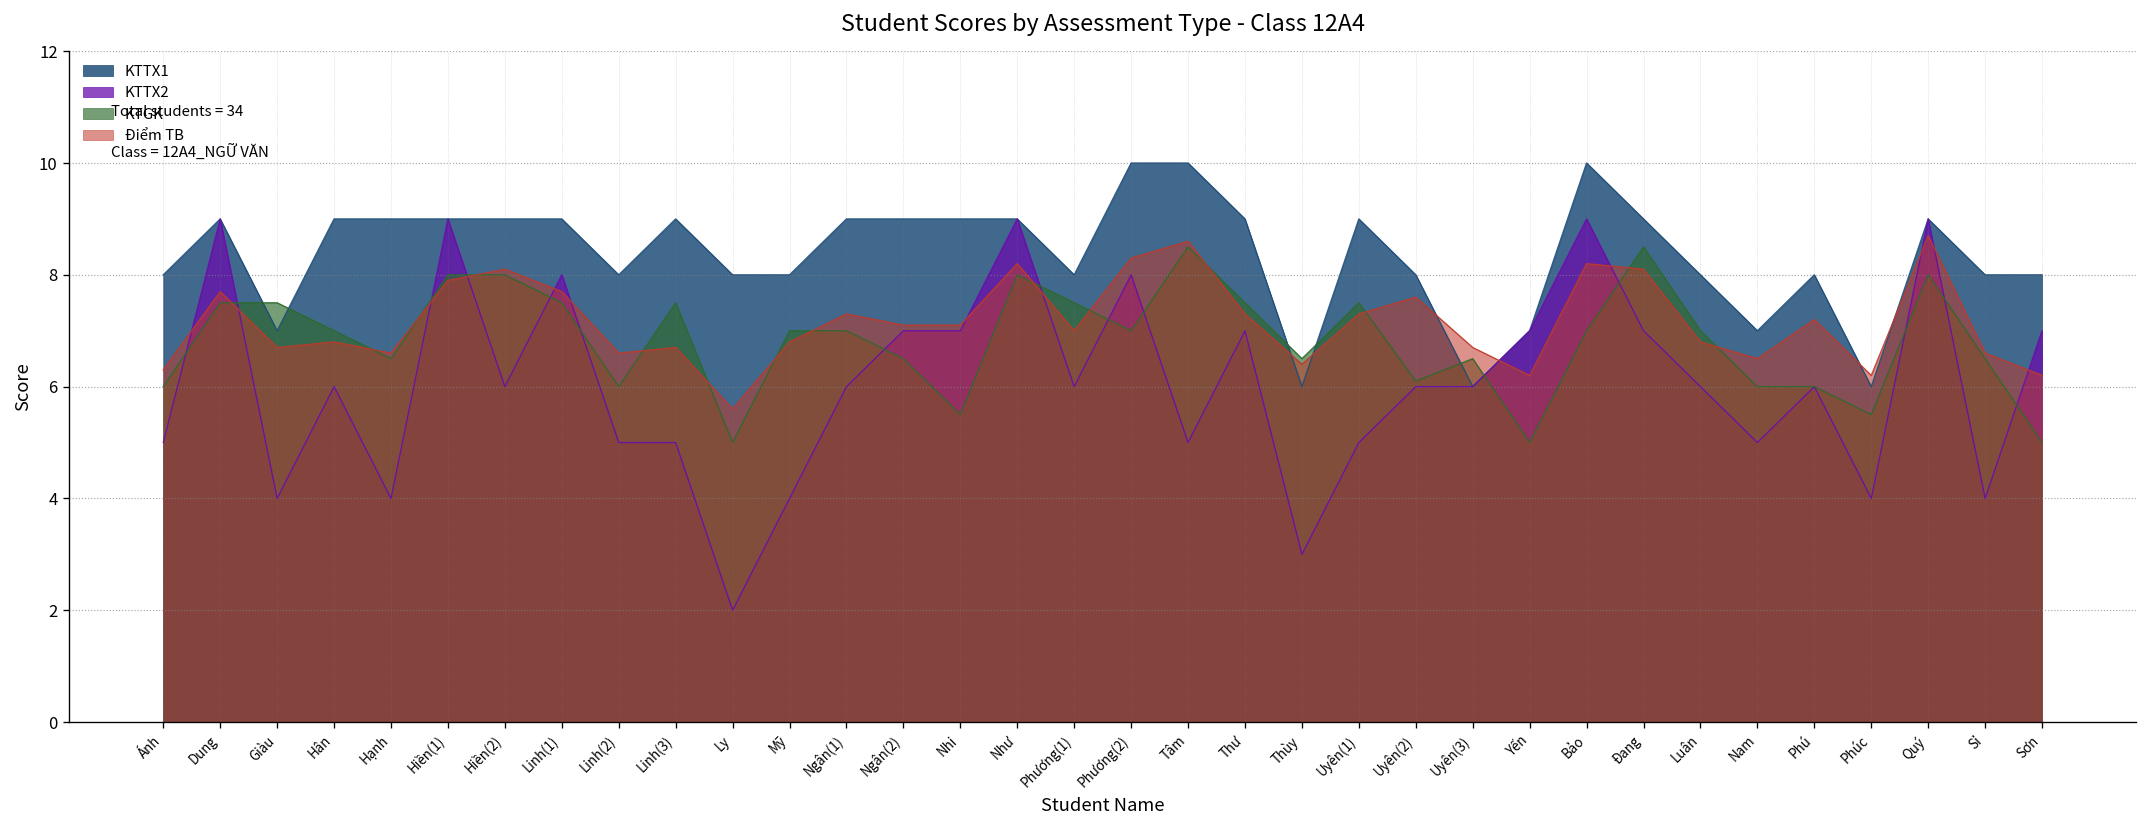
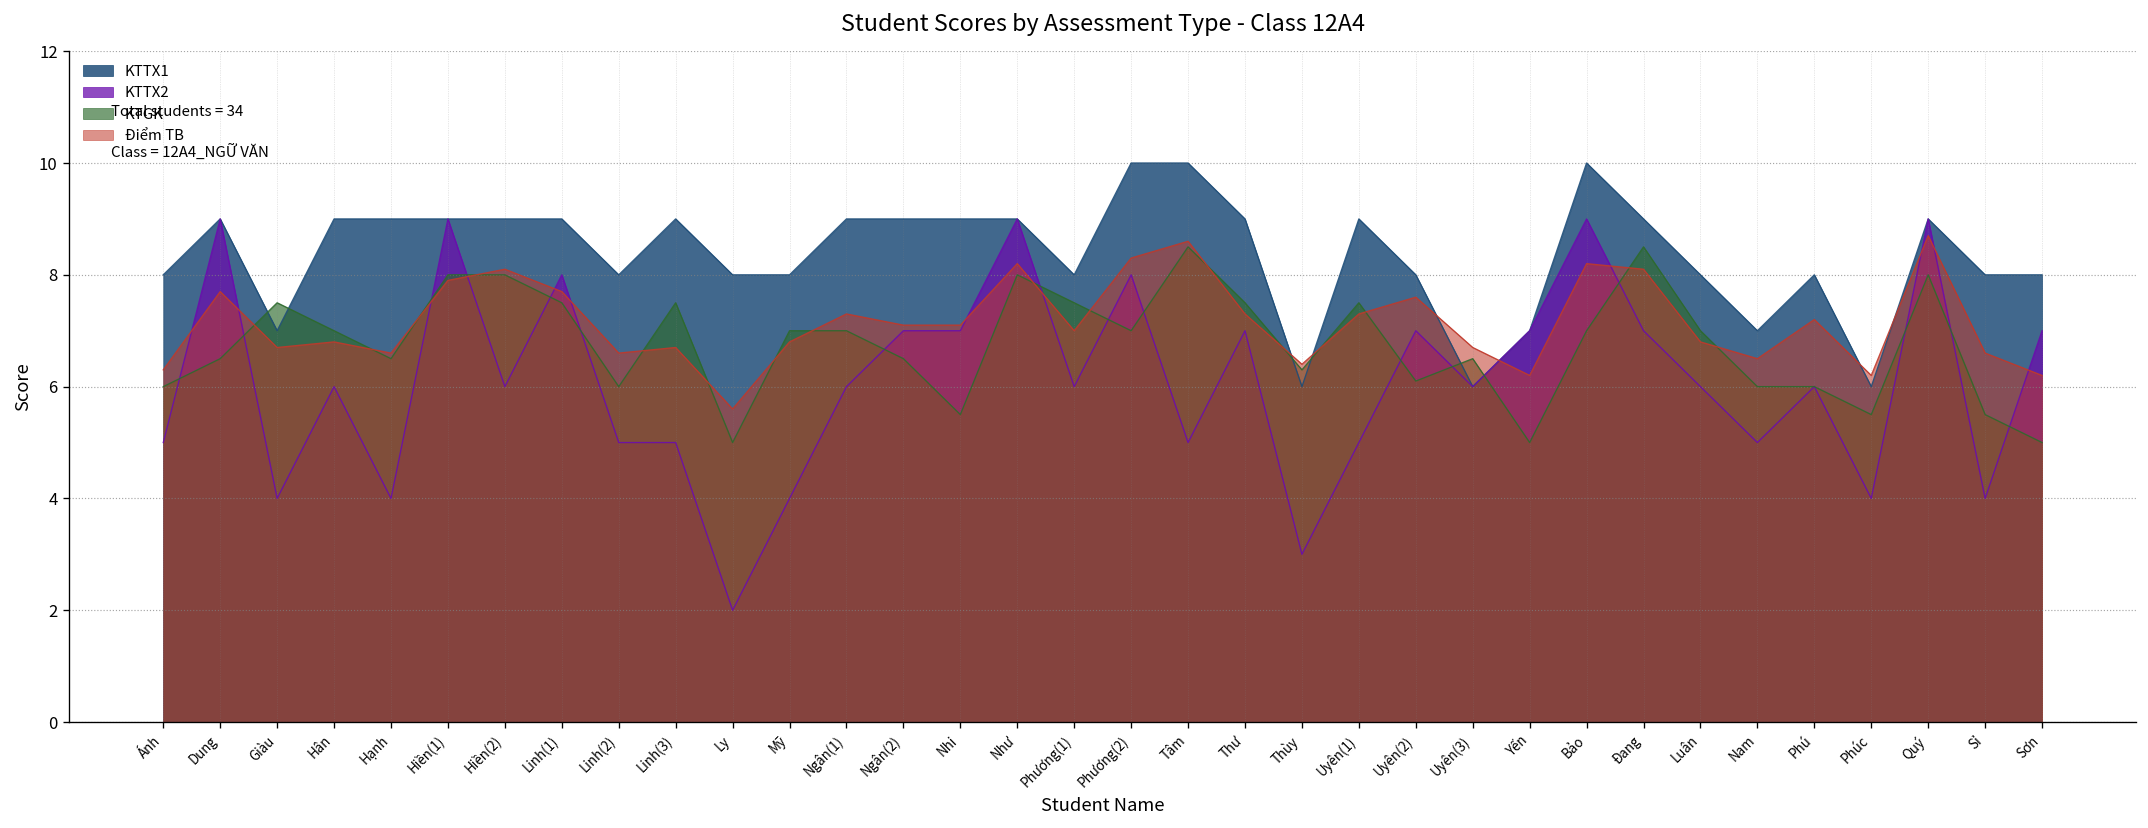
  {
    "KTTX1": {
      "Ánh": 8.0,
      "Giàu": 7.0,
      "Hân": 9.0,
      "Hạnh": 9.0,
      "Hiền(2)": 9.0,
      "Linh(1)": 9.0,
      "Linh(2)": 8.0,
      "Linh(3)": 9.0,
      "Ly": 8.0,
      "Mỹ": 8.0,
      "Ngân(1)": 9.0,
      "Ngân(2)": 9.0,
      "Nhi": 9.0,
      "Phương(1)": 8.0,
      "Phương(2)": 10.0,
      "Tâm": 10.0,
      "Thư": 9.0,
      "Thùy": 6.0,
      "Uyên(1)": 9.0,
      "Uyên(2)": 8.0,
      "Bảo": 10.0,
      "Đang": 9.0,
      "Luân": 8.0,
      "Nam": 7.0,
      "Phú": 8.0,
      "Phúc": 6.0,
      "Sỉ": 8.0,
      "Sơn": 8.0
    },
    "KTTX2": {
      "Ánh": 5,
      "Giàu": 4,
      "Hân": 6,
      "Hạnh": 4,
      "Hiền(2)": 6,
      "Linh(1)": 8,
      "Linh(2)": 5,
      "Linh(3)": 5,
      "Ly": 2,
      "Mỹ": 4,
      "Ngân(1)": 6,
      "Ngân(2)": 7,
      "Nhi": 7,
      "Phương(1)": 6,
      "Phương(2)": 8,
      "Tâm": 5,
      "Thư": 7,
      "Thùy": 3,
      "Uyên(1)": 5,
-     "Uyên(2)": 6,
+     "Uyên(2)": 7,
      "Bảo": 9,
      "Đang": 7,
      "Luân": 6,
      "Nam": 5,
      "Phúc": 4,
      "Sỉ": 4,
      "Sơn": 7
    },
    "KTGK": {
      "Ánh": 6.0,
-     "Dung": 7.5,
+     "Dung": 6.5,
      "Giàu": 7.5,
      "Hân": 7.0,
      "Hạnh": 6.5,
      "Hiền(1)": 8.0,
      "Hiền(2)": 8.0,
      "Linh(1)": 7.5,
      "Linh(2)": 6.0,
      "Linh(3)": 7.5,
      "Ly": 5.0,
      "Mỹ": 7.0,
      "Ngân(1)": 7.0,
      "Ngân(2)": 6.5,
      "Nhi": 5.5,
      "Như": 8.0,
      "Phương(1)": 7.5,
      "Phương(2)": 7.0,
      "Tâm": 8.5,
      "Thư": 7.5,
-     "Thùy": 6.5,
+     "Thùy": 6.3,
      "Uyên(1)": 7.5,
      "Uyên(2)": 6.1,
      "Uyên(3)": 6.5,
      "Yến": 5.0,
      "Bảo": 7.0,
      "Đang": 8.5,
      "Luân": 7.0,
      "Nam": 6.0,
      "Phúc": 5.5,
      "Quý": 8.0,
-     "Sỉ": 6.5,
+     "Sỉ": 5.5,
      "Sơn": 5.0
    },
    "Điểm TB": {
      "Ánh": 6.3,
      "Dung": 7.7,
      "Giàu": 6.7,
      "Hân": 6.8,
      "Hạnh": 6.6,
      "Hiền(1)": 7.9,
      "Hiền(2)": 8.1,
      "Linh(1)": 7.7,
      "Linh(2)": 6.6,
      "Linh(3)": 6.7,
      "Ly": 5.6,
      "Mỹ": 6.8,
      "Ngân(1)": 7.3,
      "Ngân(2)": 7.1,
      "Nhi": 7.1,
      "Như": 8.2,
      "Phương(1)": 7.0,
      "Phương(2)": 8.3,
      "Tâm": 8.6,
      "Thư": 7.3,
      "Thùy": 6.4,
      "Uyên(1)": 7.3,
      "Uyên(2)": 7.6,
      "Uyên(3)": 6.7,
      "Yến": 6.2,
      "Bảo": 8.2,
      "Đang": 8.1,
      "Luân": 6.8,
      "Nam": 6.5,
      "Phú": 7.2,
      "Phúc": 6.2,
      "Quý": 8.7,
      "Sỉ": 6.6,
      "Sơn": 6.2
    }
  }
